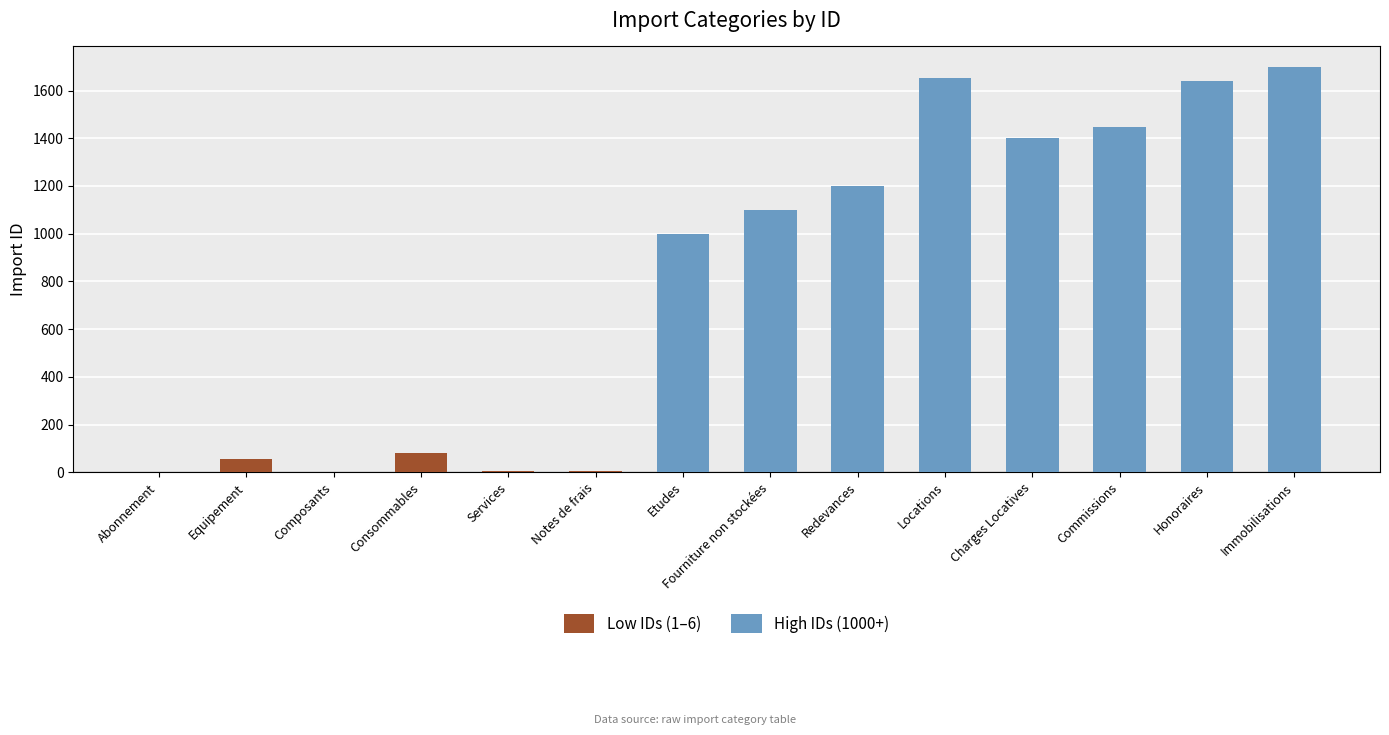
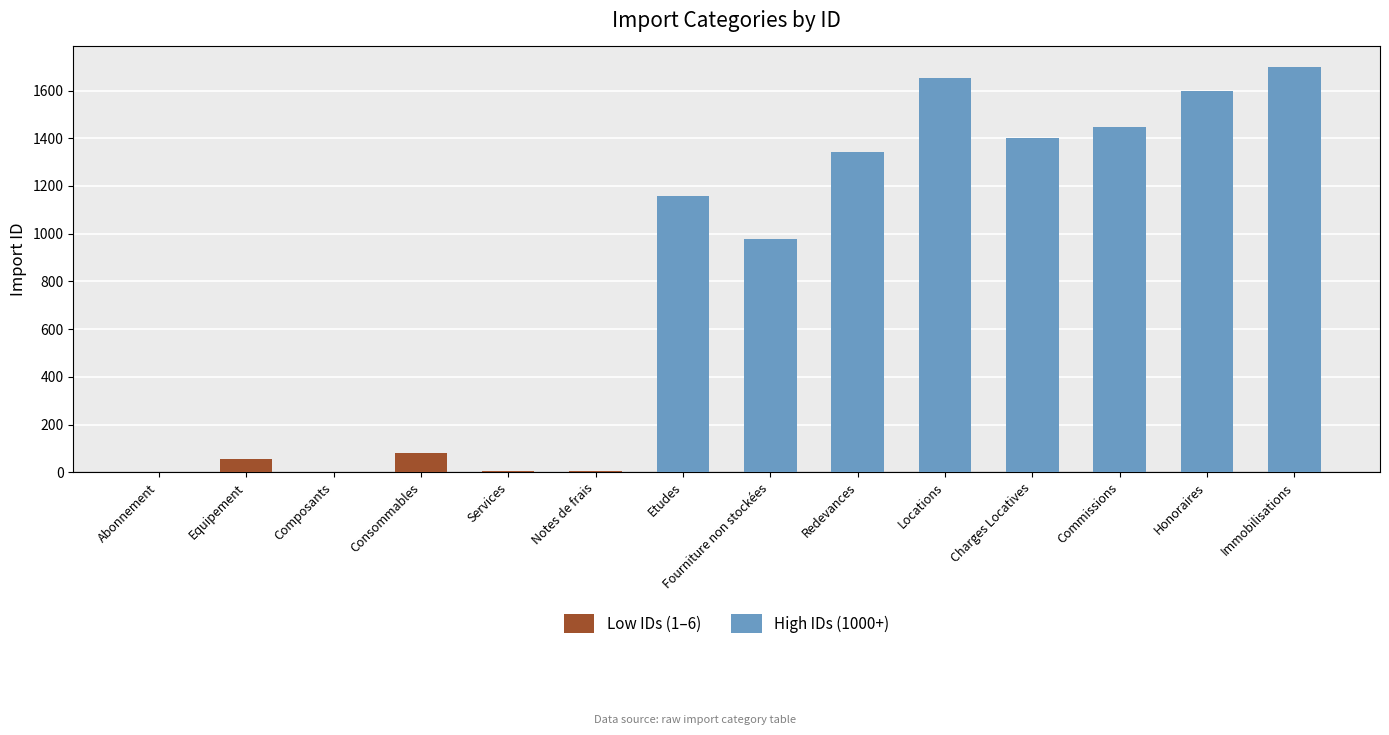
  {
    "Low IDs (1–6)": {
      "Equipement": 60,
      "Consommables": 80,
      "Etudes": 0,
      "Fourniture non stockées": 0,
      "Redevances": 0,
      "Locations": 0,
      "Charges Locatives": 0,
      "Commissions": 0,
      "Honoraires": 0,
      "Immobilisations": 0
    },
    "High IDs (1000+)": {
      "Abonnement": 0,
      "Equipement": 0,
      "Composants": 0,
      "Consommables": 0,
      "Services": 0,
      "Notes de frais": 0,
-     "Etudes": 1000,
-     "Fourniture non stockées": 1100,
-     "Redevances": 1200,
+     "Etudes": 1160,
+     "Fourniture non stockées": 980,
+     "Redevances": 1340,
      "Locations": 1650,
      "Charges Locatives": 1400,
      "Commissions": 1450,
-     "Honoraires": 1640,
+     "Honoraires": 1600,
      "Immobilisations": 1700
    }
  }
